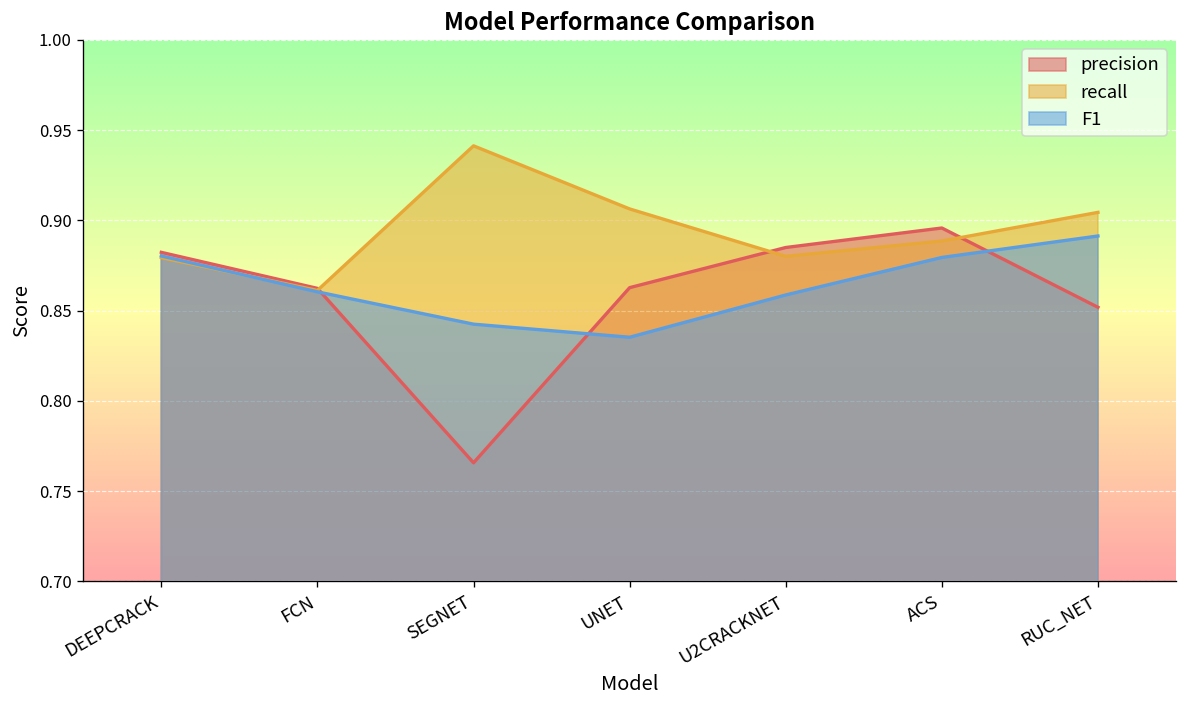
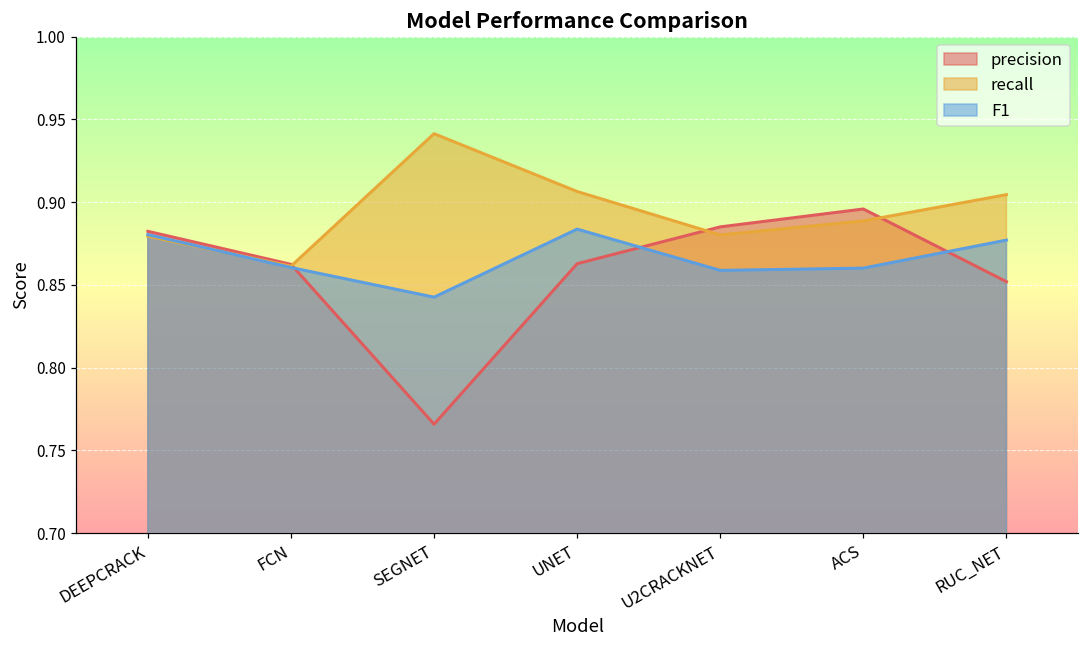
  {
    "precision": {
      "DEEPCRACK": 0.882,
      "SEGNET": 0.766,
      "UNET": 0.863,
      "U2CRACKNET": 0.885,
      "ACS": 0.896,
      "RUC_NET": 0.852
    },
    "recall": {
      "SEGNET": 0.941,
      "UNET": 0.906,
      "U2CRACKNET": 0.880,
      "ACS": 0.889,
      "RUC_NET": 0.904
    },
    "F1": {
      "SEGNET": 0.843,
-     "UNET": 0.835,
+     "UNET": 0.884,
      "U2CRACKNET": 0.859,
-     "ACS": 0.880,
-     "RUC_NET": 0.891
+     "ACS": 0.860,
+     "RUC_NET": 0.877
    }
  }
